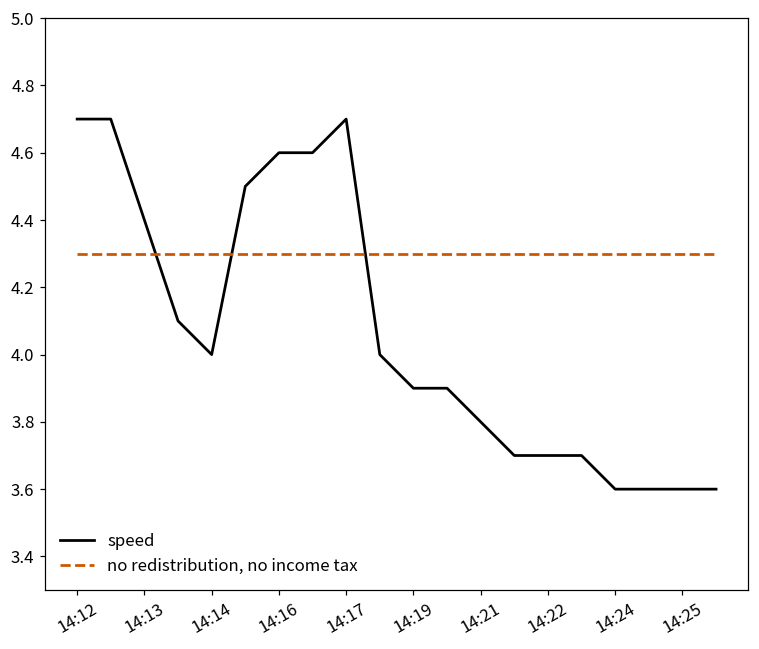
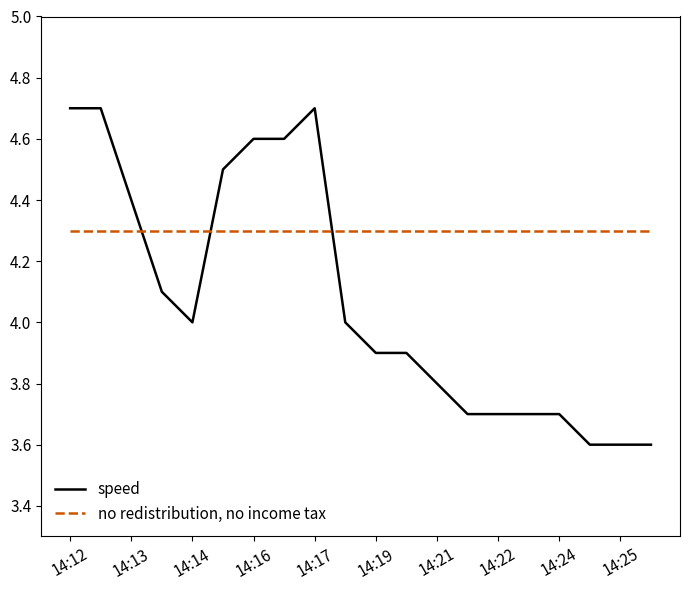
  {
    "speed": {
      "14:12": 4.7,
      "14:17": 4.7,
-     "14:24": 3.6
+     "14:24": 3.7
    },
    "no redistribution, no income tax": {
      "14:12": 4.3,
      "14:17": 4.3,
      "14:24": 4.3
    }
  }
